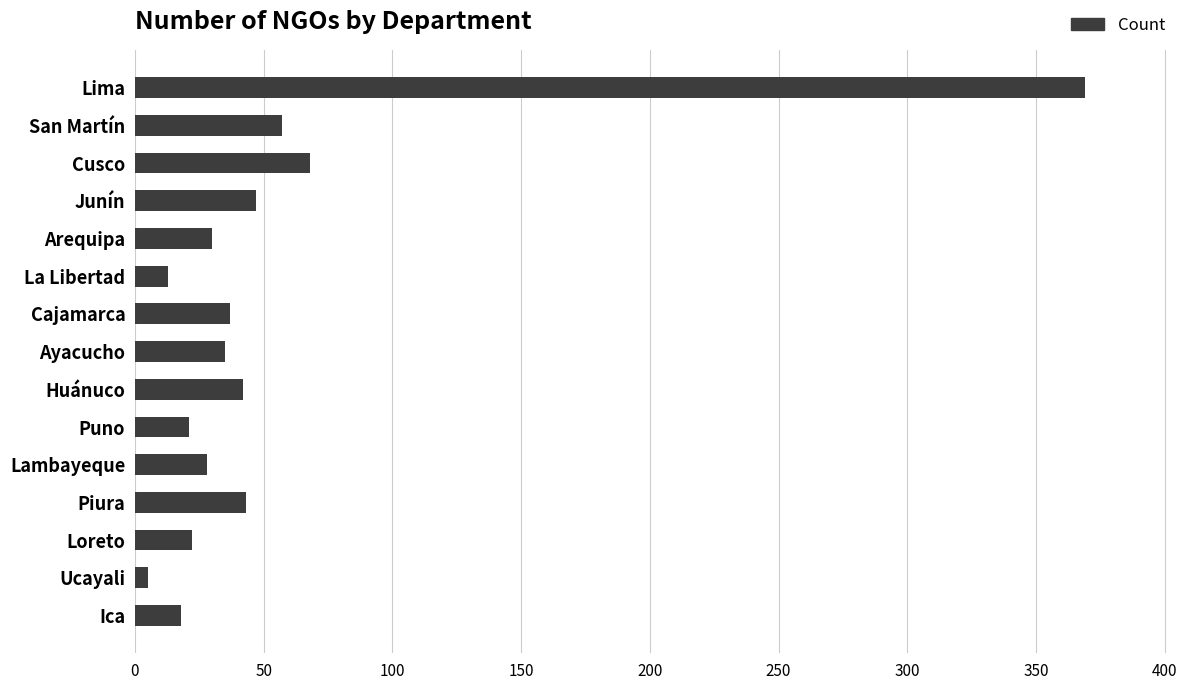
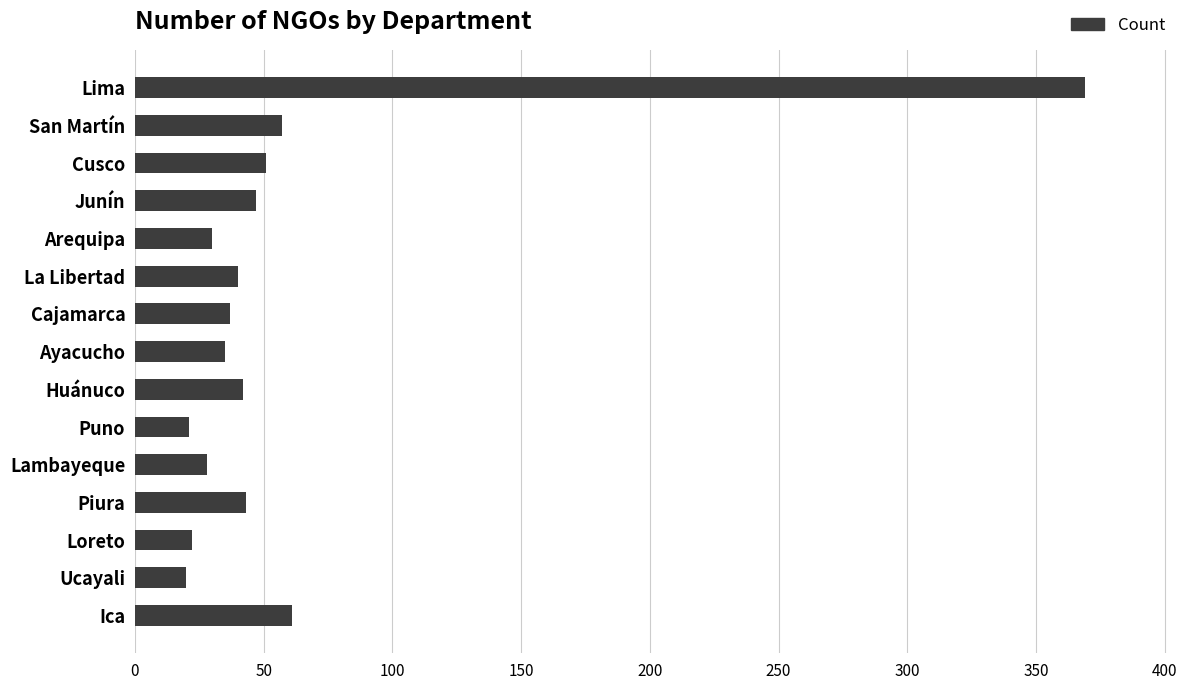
  {
    "Lima": 369,
    "San Martín": 57,
-   "Cusco": 68,
+   "Cusco": 51,
    "Junín": 47,
    "Arequipa": 30,
-   "La Libertad": 13,
+   "La Libertad": 40,
    "Cajamarca": 37,
    "Ayacucho": 35,
    "Huánuco": 42,
    "Puno": 21,
    "Lambayeque": 28,
    "Piura": 43,
    "Loreto": 22,
-   "Ucayali": 5,
-   "Ica": 18
+   "Ucayali": 20,
+   "Ica": 61
  }
